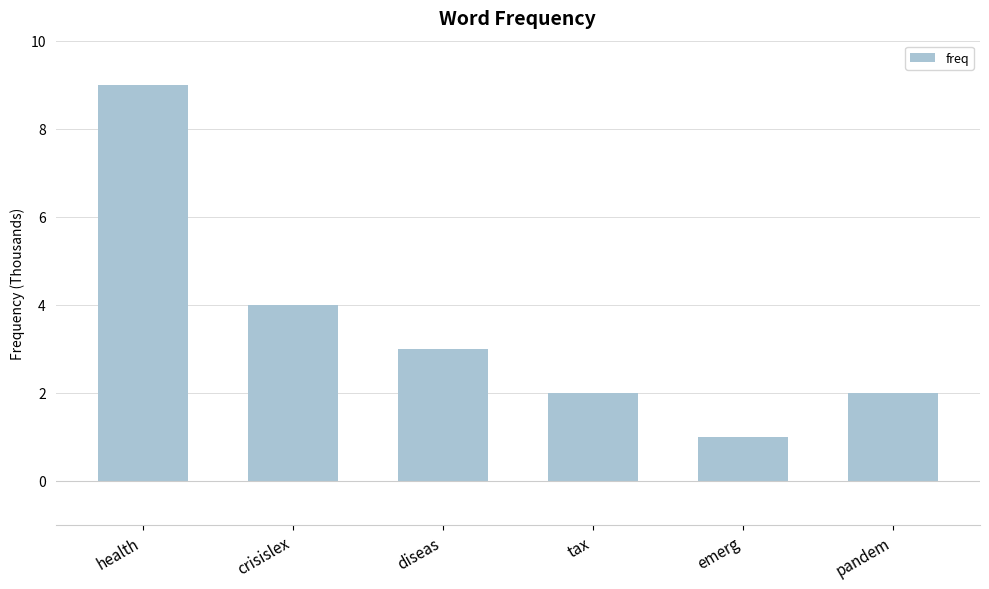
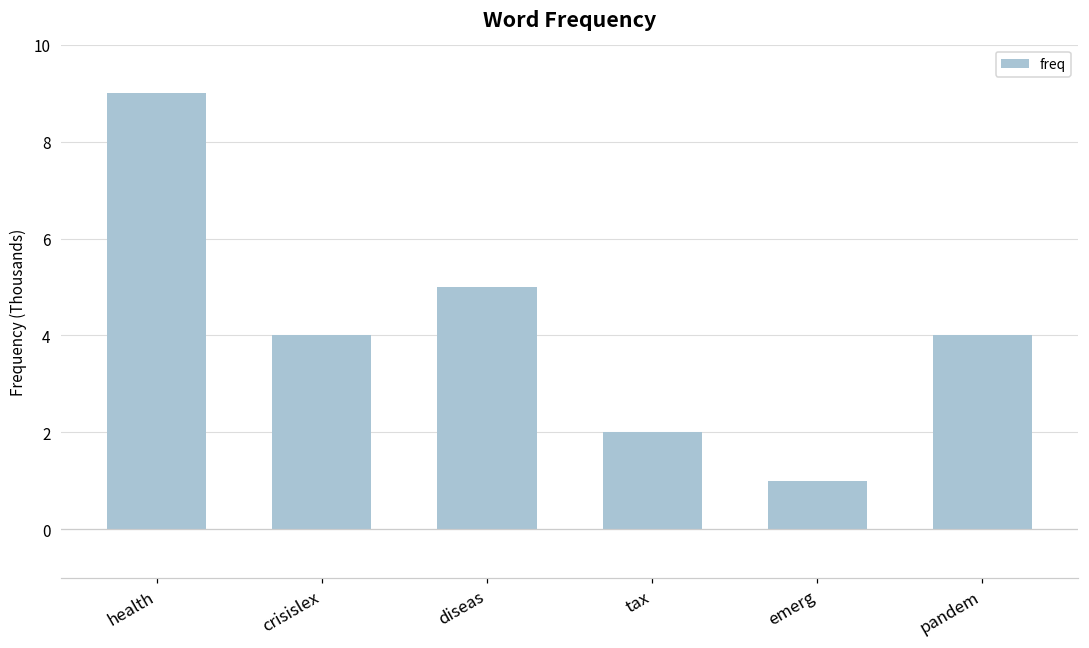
  {
    "health": 9,
    "crisislex": 4,
-   "diseas": 3,
+   "diseas": 5,
    "tax": 2,
    "emerg": 1,
-   "pandem": 2
+   "pandem": 4
  }
